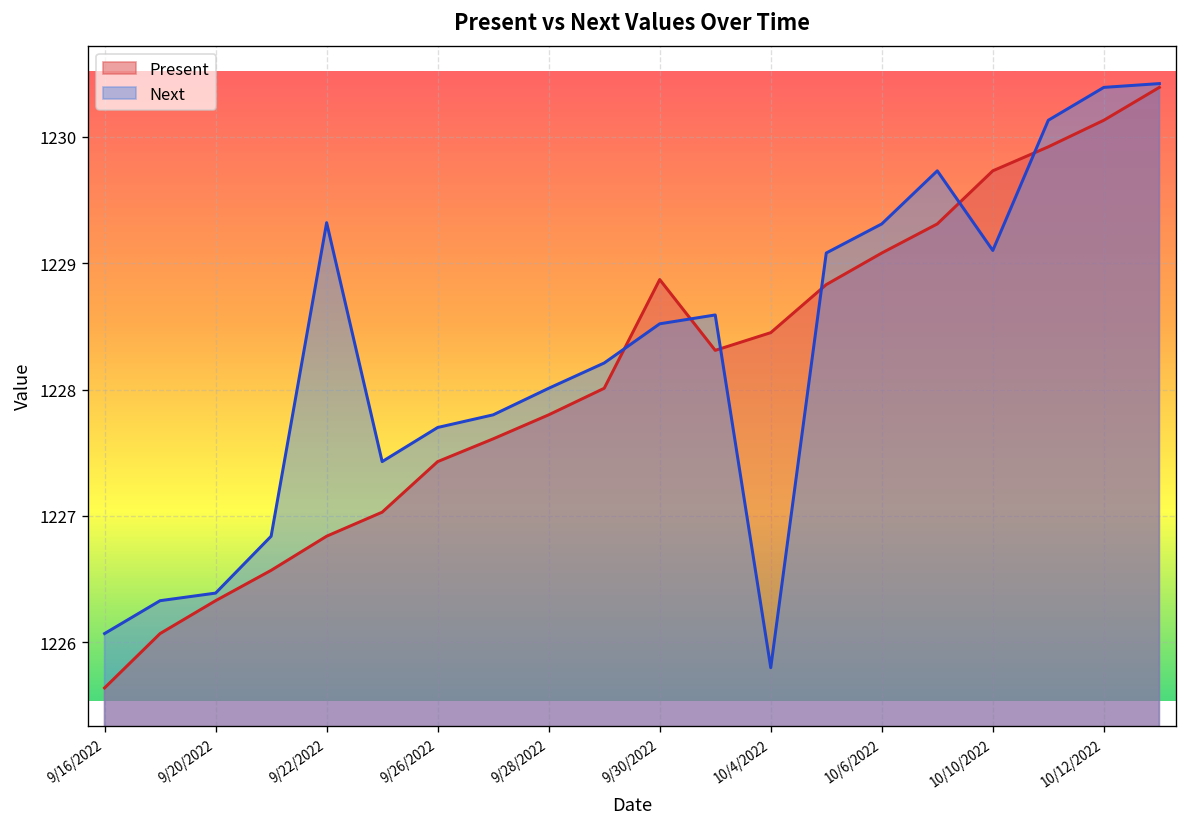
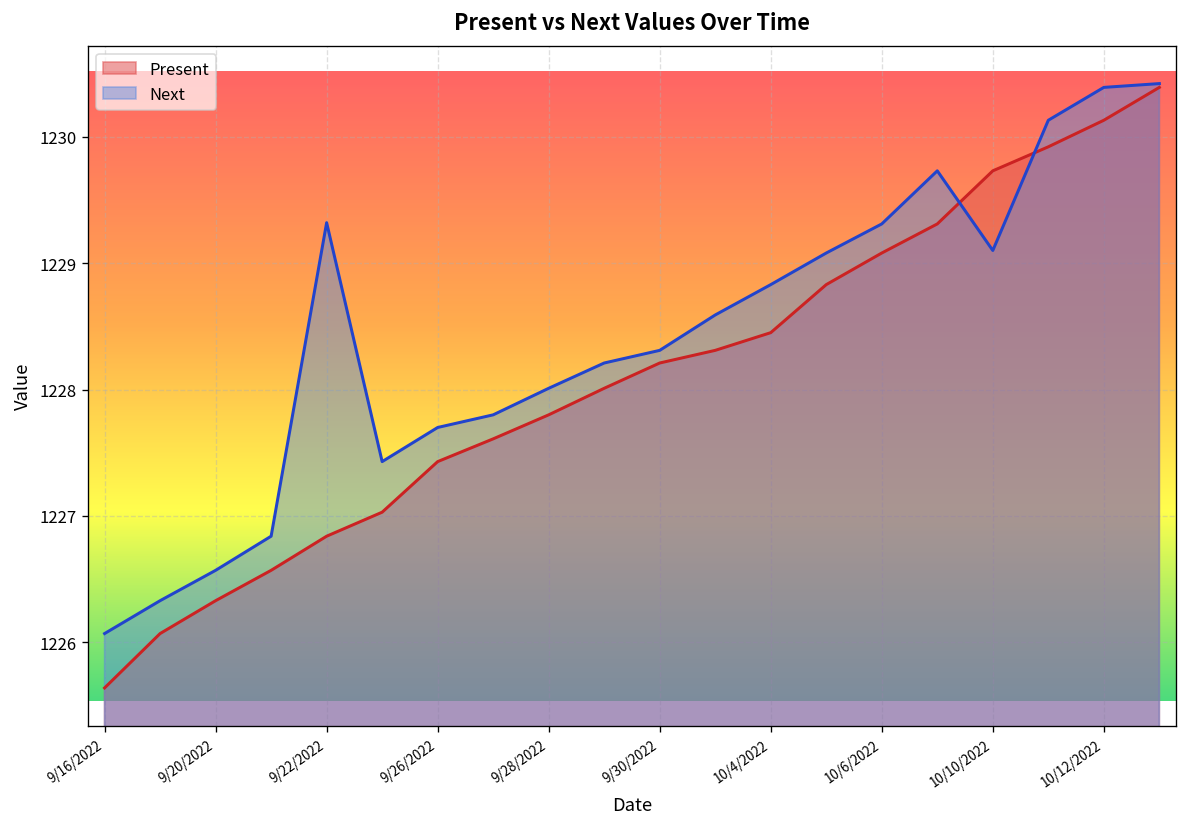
  {
    "Present": {
      "9/16/2022": 1225.64,
      "9/20/2022": 1226.33,
      "9/22/2022": 1226.84,
      "9/26/2022": 1227.43,
      "9/28/2022": 1227.80,
-     "9/30/2022": 1228.87,
+     "9/30/2022": 1228.21,
      "10/4/2022": 1228.45,
      "10/6/2022": 1229.08,
      "10/10/2022": 1229.73,
      "10/12/2022": 1230.13
    },
    "Next": {
      "9/16/2022": 1226.07,
-     "9/20/2022": 1226.39,
+     "9/20/2022": 1226.57,
      "9/22/2022": 1229.32,
      "9/26/2022": 1227.70,
      "9/28/2022": 1228.01,
-     "9/30/2022": 1228.52,
-     "10/4/2022": 1225.80,
+     "9/30/2022": 1228.31,
+     "10/4/2022": 1228.83,
      "10/6/2022": 1229.31,
      "10/10/2022": 1229.10,
      "10/12/2022": 1230.39
    }
  }
